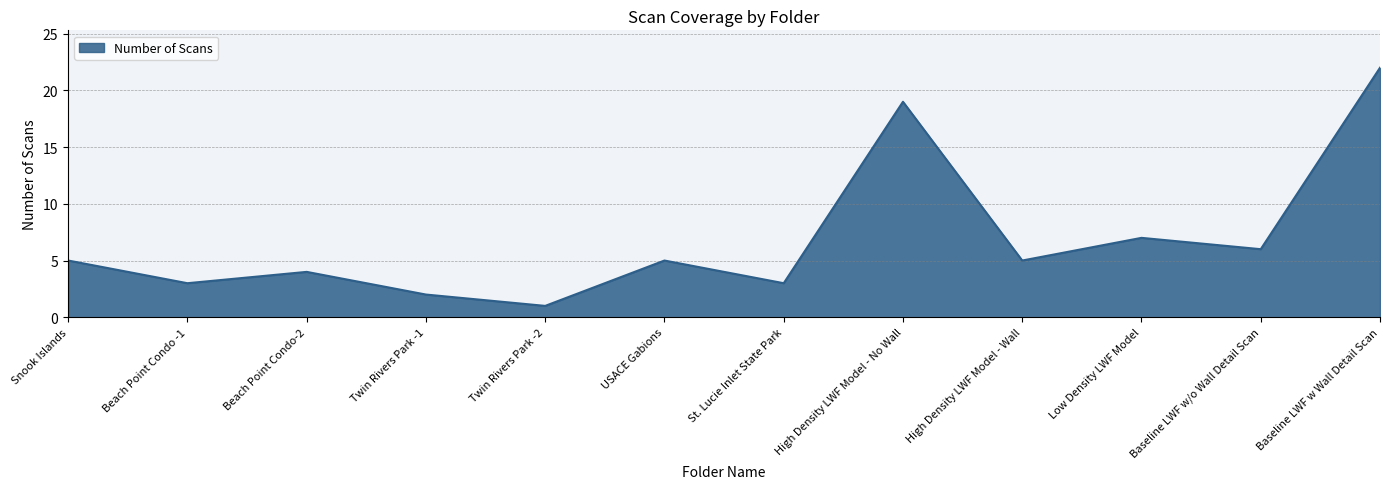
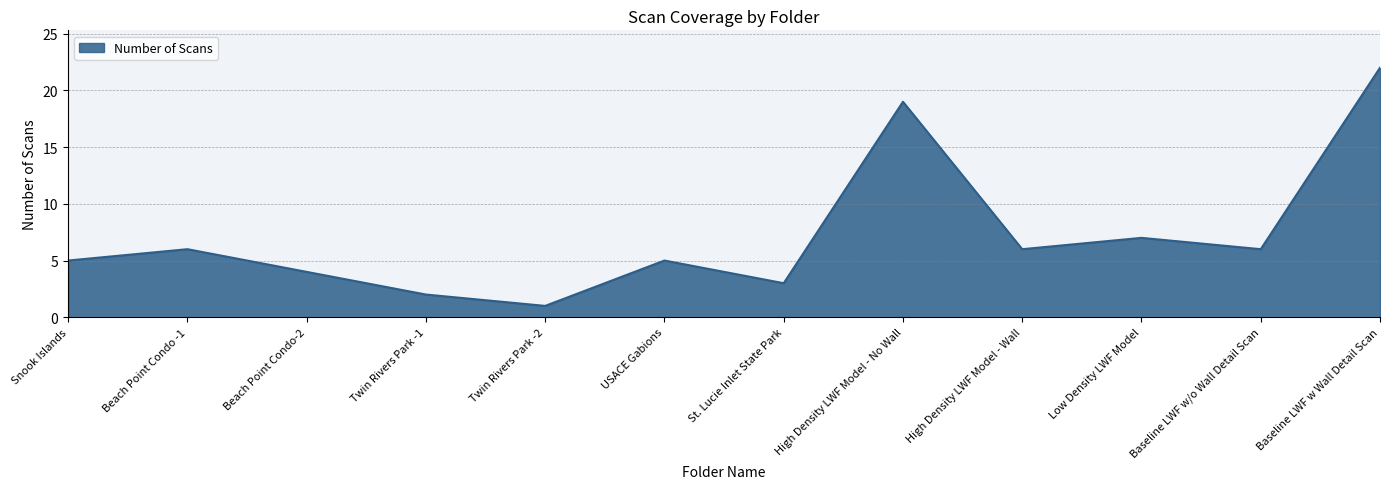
  {
    "Snook Islands": 5,
-   "Beach Point Condo -1": 3,
+   "Beach Point Condo -1": 6,
    "Beach Point Condo-2": 4,
    "Twin Rivers Park -1": 2,
    "Twin Rivers Park -2": 1,
    "USACE Gabions": 5,
    "St. Lucie Inlet State Park": 3,
    "High Density LWF Model - No Wall": 19,
-   "High Density LWF Model - Wall": 5,
+   "High Density LWF Model - Wall": 6,
    "Low Density LWF Model": 7,
    "Baseline LWF w/o Wall Detail Scan": 6,
    "Baseline LWF w Wall Detail Scan": 22
  }
